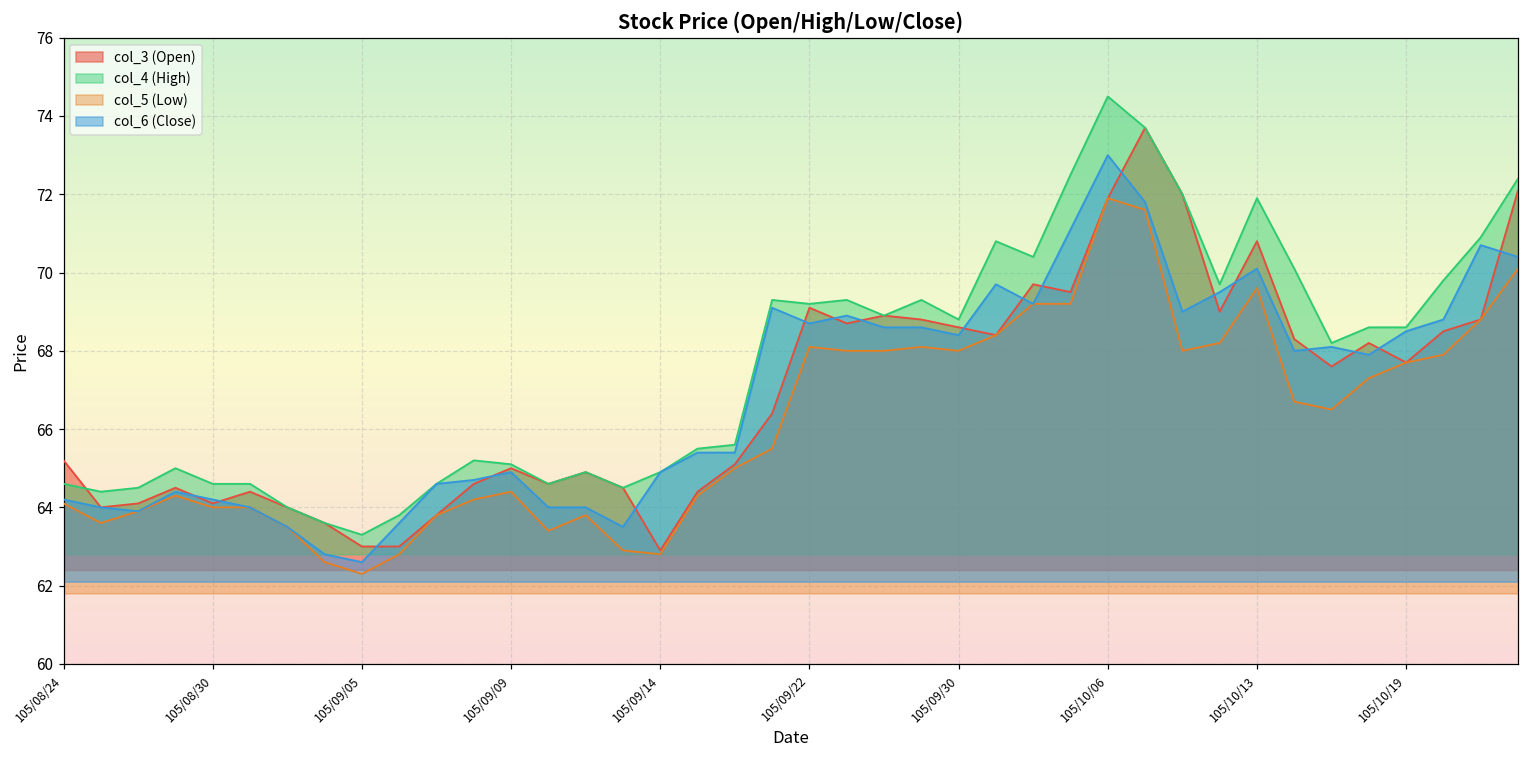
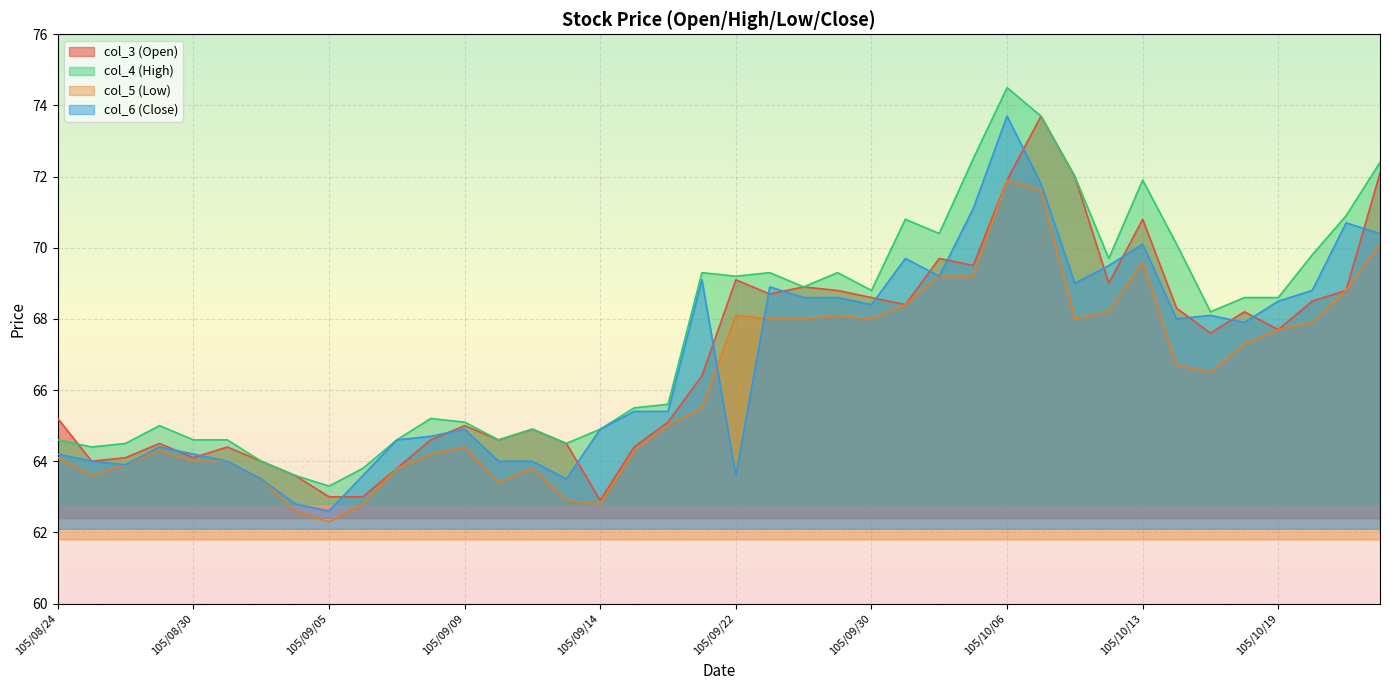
  {
    "col_4 (High)": {
      "105/08/24": 64.6,
      "105/08/30": 64.6,
      "105/09/05": 63.3,
      "105/09/09": 65.1,
      "105/09/22": 69.2,
      "105/09/30": 68.8,
      "105/10/06": 74.5,
      "105/10/13": 71.9,
      "105/10/19": 68.6
    },
    "col_6 (Close)": {
      "105/08/24": 64.2,
      "105/08/30": 64.2,
      "105/09/05": 62.6,
      "105/09/09": 64.9,
-     "105/09/22": 68.7,
+     "105/09/22": 63.6,
      "105/09/30": 68.4,
-     "105/10/06": 73.0,
+     "105/10/06": 73.7,
      "105/10/13": 70.1,
      "105/10/19": 68.5
    }
  }
